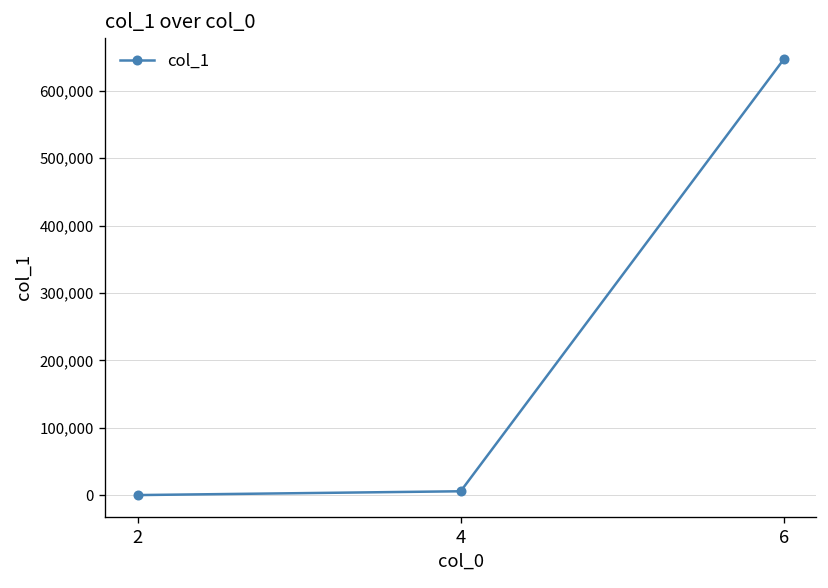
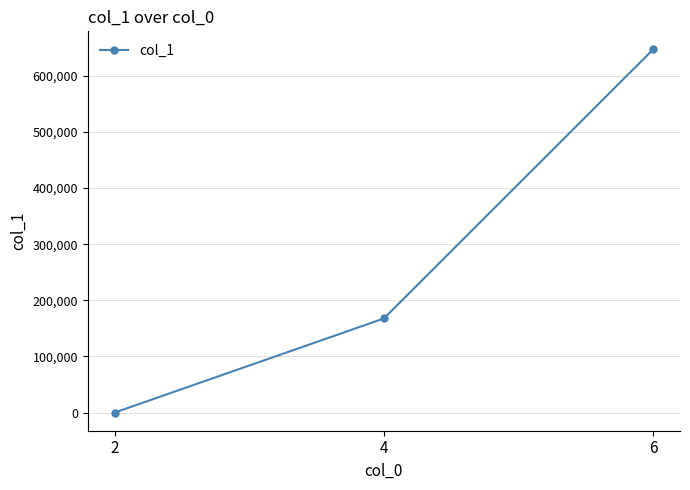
  {
    "2": "0",
-   "4": "10,000",
+   "4": "170,000",
    "6": "650,000"
  }
